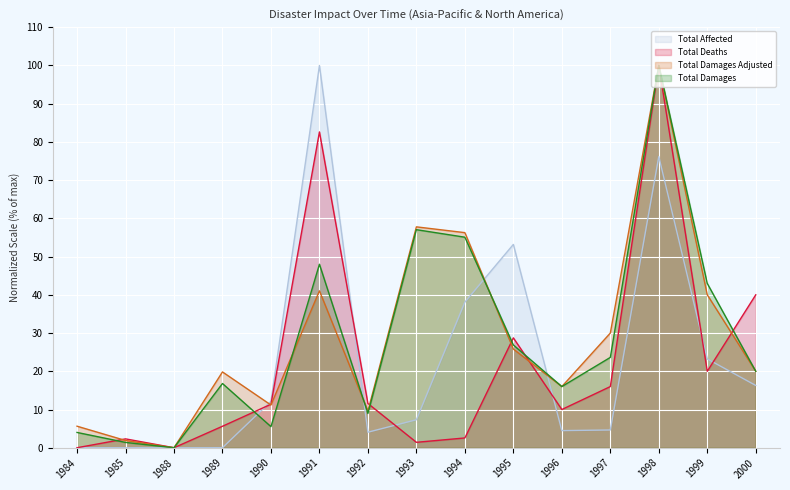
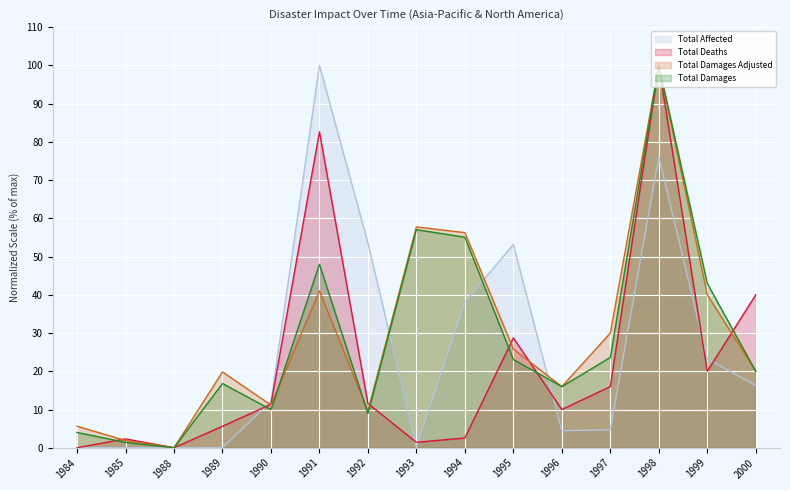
  {
    "Total Affected": {
      "1985": 0,
      "1989": 0,
      "1990": 12,
      "1991": 100,
-     "1992": 4,
-     "1993": 7,
+     "1992": 54,
+     "1993": 0,
      "1994": 38,
      "1995": 53,
      "1996": 4,
      "1997": 5,
      "1998": 76,
      "1999": 23,
      "2000": 16
    },
    "Total Damages": {
      "1984": 4,
      "1989": 17,
-     "1990": 6,
+     "1990": 10,
      "1991": 48,
      "1993": 57,
      "1994": 55,
-     "1995": 27,
+     "1995": 23,
      "1997": 24,
      "1999": 43
    }
  }
